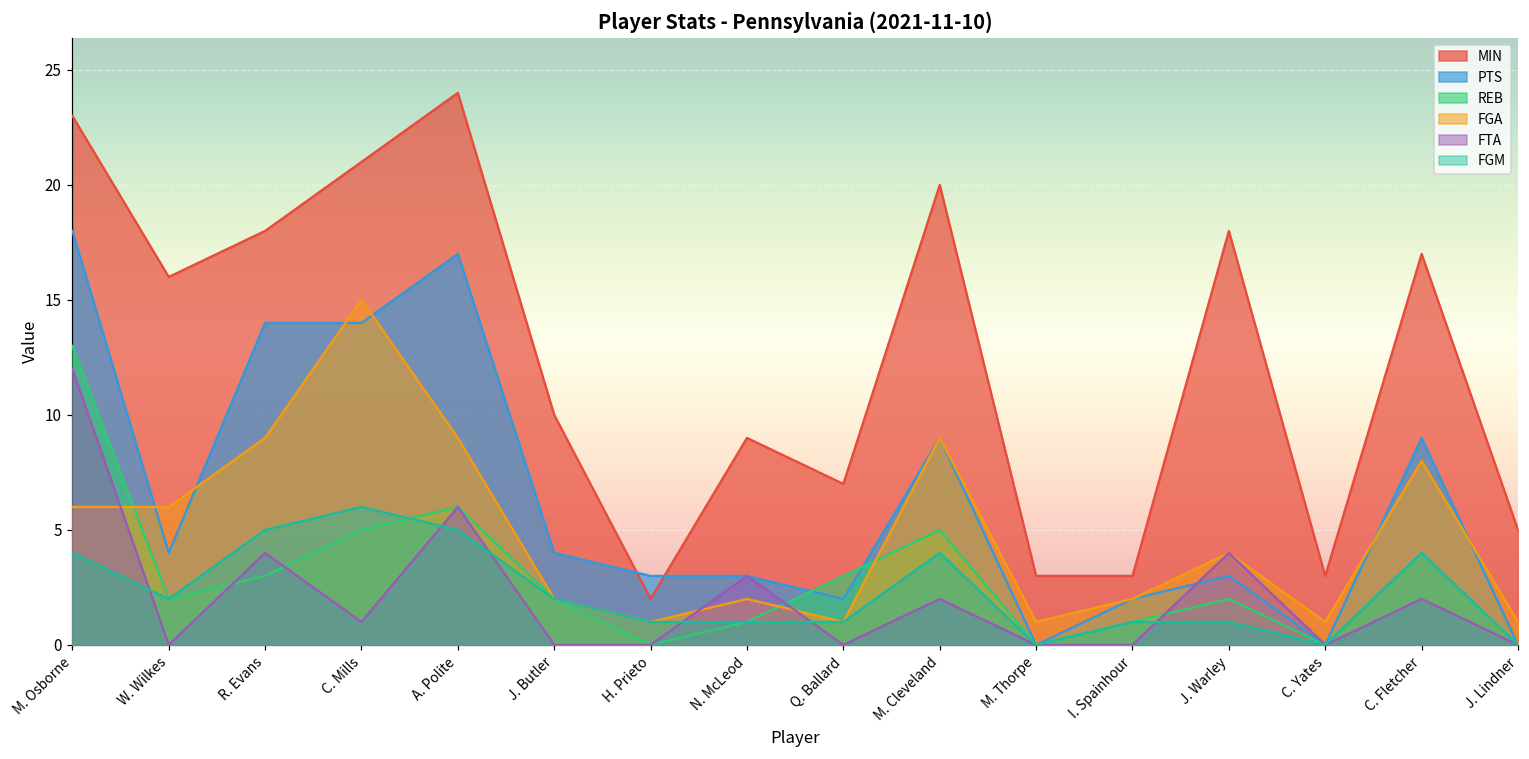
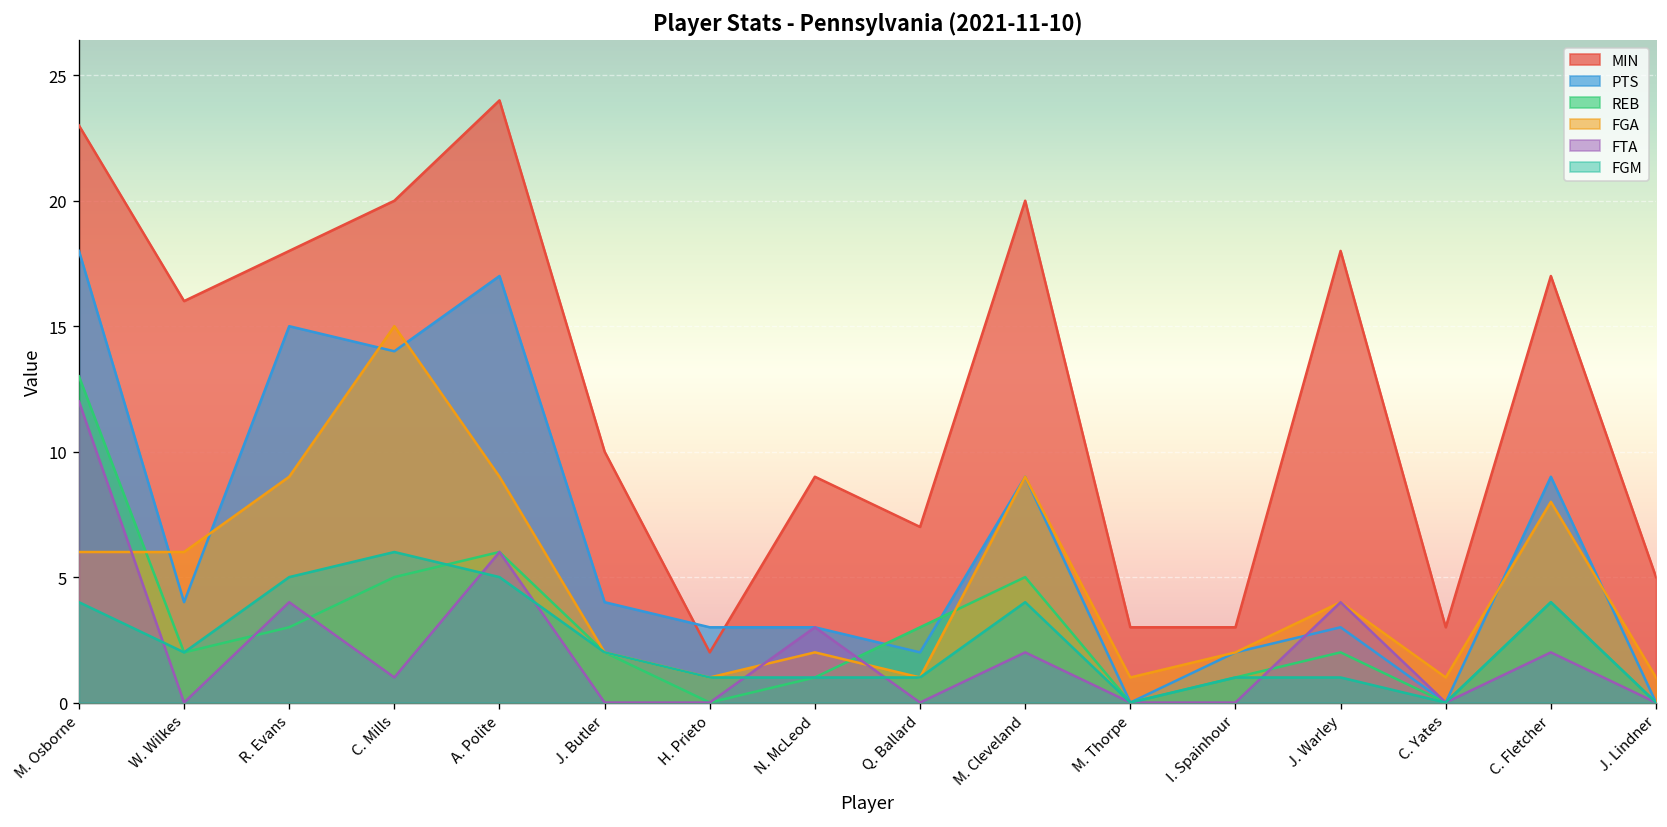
  {
    "MIN": {
      "M. Osborne": 23,
      "W. Wilkes": 16,
      "R. Evans": 18,
-     "C. Mills": 21,
+     "C. Mills": 20,
      "A. Polite": 24,
      "J. Butler": 10,
      "H. Prieto": 2,
      "N. McLeod": 9,
      "Q. Ballard": 7,
      "M. Cleveland": 20,
      "M. Thorpe": 3,
      "I. Spainhour": 3,
      "J. Warley": 18,
      "C. Yates": 3,
      "C. Fletcher": 17,
      "J. Lindner": 5
    },
    "PTS": {
      "M. Osborne": 18,
      "W. Wilkes": 4,
-     "R. Evans": 14,
+     "R. Evans": 15,
      "C. Mills": 14,
      "A. Polite": 17,
      "J. Butler": 4,
      "H. Prieto": 3,
      "Q. Ballard": 2,
      "J. Warley": 3,
      "C. Fletcher": 9
    },
    "FGA": {
      "M. Osborne": 6,
      "W. Wilkes": 6,
      "R. Evans": 9,
      "C. Mills": 15,
      "A. Polite": 9,
      "N. McLeod": 2,
      "M. Thorpe": 1,
      "C. Yates": 1,
      "C. Fletcher": 8,
      "J. Lindner": 1
    },
    "FTA": {
      "M. Osborne": 12,
      "W. Wilkes": 0,
      "R. Evans": 4,
      "C. Mills": 1,
      "J. Butler": 0,
      "Q. Ballard": 0,
      "M. Cleveland": 2,
      "I. Spainhour": 0,
      "C. Fletcher": 2
    }
  }
